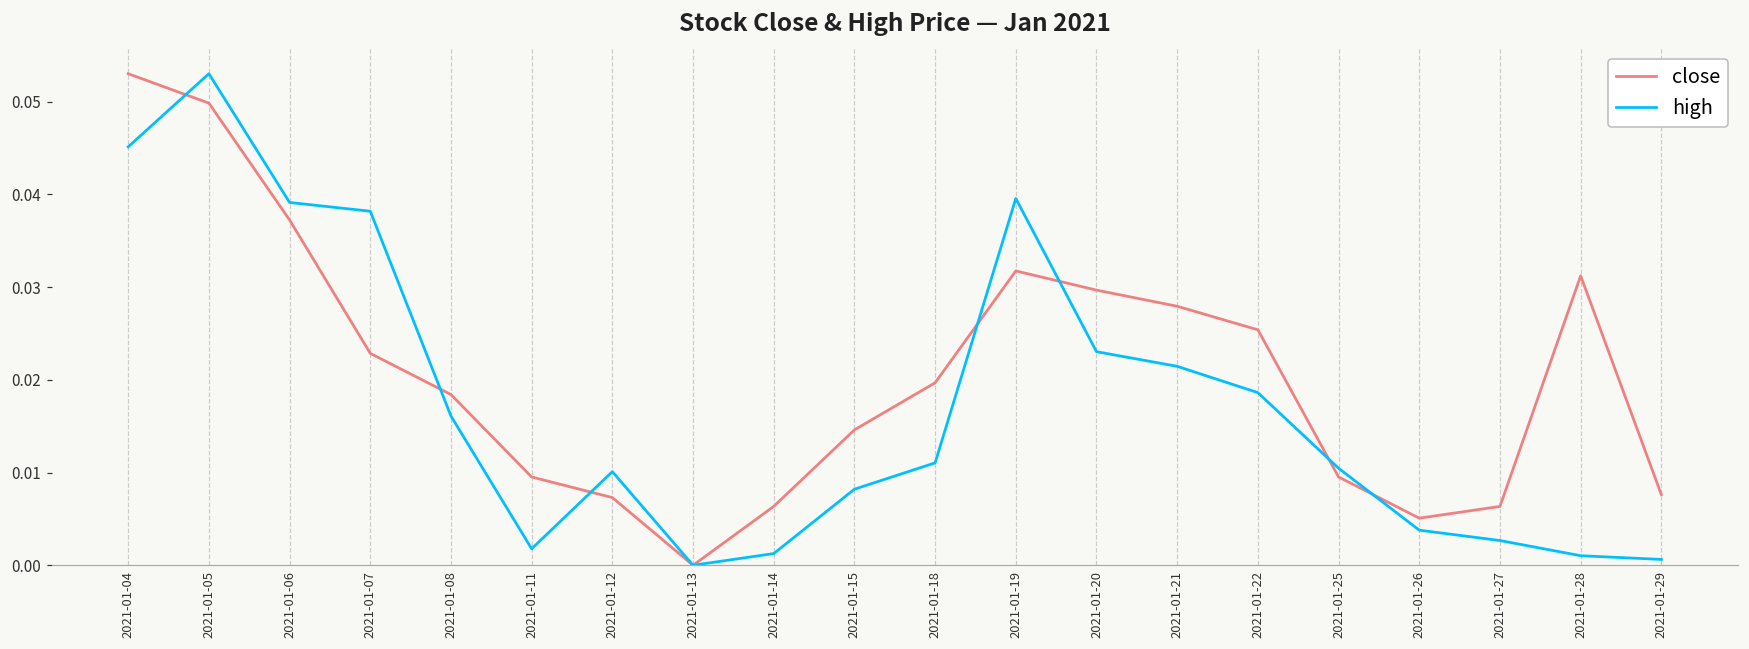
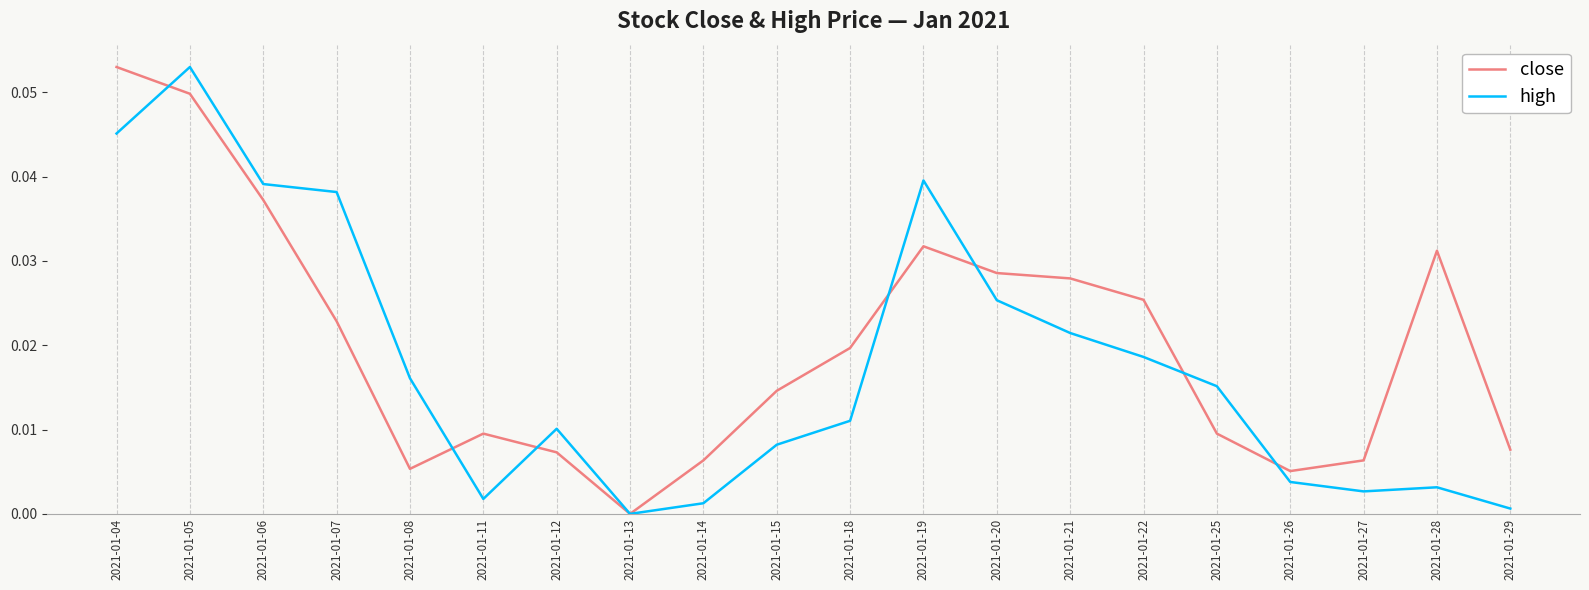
  {
    "close": {
      "2021-01-04": 0.053,
      "2021-01-05": 0.050,
      "2021-01-06": 0.037,
      "2021-01-07": 0.023,
-     "2021-01-08": 0.018,
+     "2021-01-08": 0.005,
      "2021-01-11": 0.010,
      "2021-01-12": 0.007,
      "2021-01-14": 0.006,
      "2021-01-15": 0.015,
      "2021-01-18": 0.020,
      "2021-01-19": 0.032,
-     "2021-01-20": 0.030,
+     "2021-01-20": 0.029,
      "2021-01-21": 0.028,
      "2021-01-22": 0.025,
      "2021-01-25": 0.010,
      "2021-01-26": 0.005,
      "2021-01-27": 0.006,
      "2021-01-28": 0.031,
      "2021-01-29": 0.008
    },
    "high": {
      "2021-01-04": 0.045,
      "2021-01-05": 0.053,
      "2021-01-06": 0.039,
      "2021-01-07": 0.038,
      "2021-01-08": 0.016,
      "2021-01-11": 0.002,
      "2021-01-12": 0.010,
      "2021-01-14": 0.001,
      "2021-01-15": 0.008,
      "2021-01-18": 0.011,
      "2021-01-19": 0.040,
-     "2021-01-20": 0.023,
+     "2021-01-20": 0.025,
      "2021-01-21": 0.021,
      "2021-01-22": 0.019,
-     "2021-01-25": 0.010,
+     "2021-01-25": 0.015,
      "2021-01-26": 0.004,
      "2021-01-27": 0.003,
-     "2021-01-28": 0.001,
+     "2021-01-28": 0.003,
      "2021-01-29": 0.001
    }
  }
